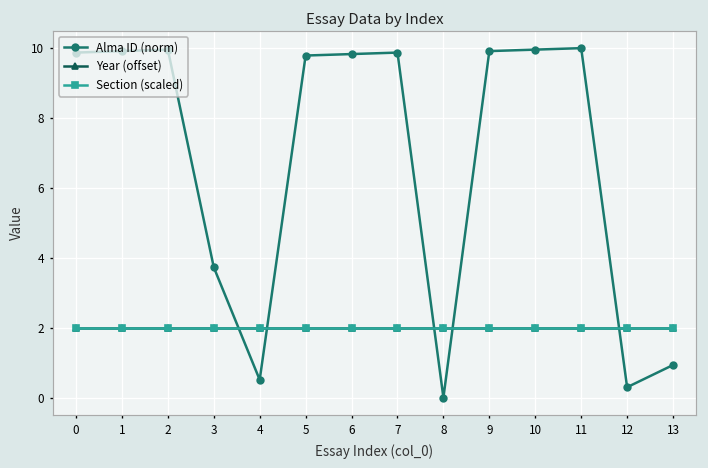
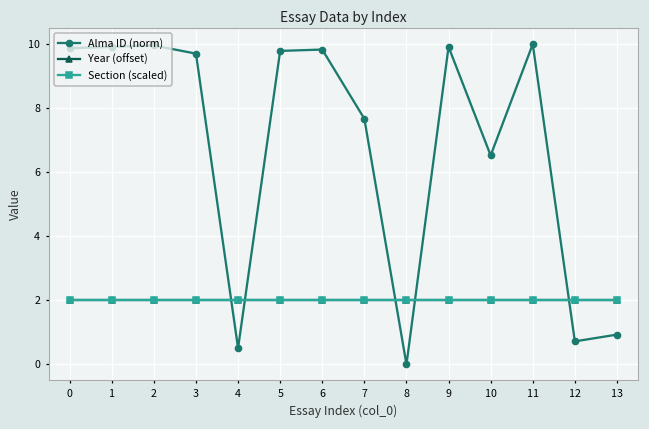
  {
    "Alma ID (norm)": {
-     "3": 3.7,
+     "3": 9.7,
      "4": 0.5,
      "5": 9.8,
      "6": 9.8,
-     "7": 9.9,
+     "7": 7.7,
      "8": 0.0,
      "9": 9.9,
-     "10": 10.0,
+     "10": 6.5,
      "11": 10.0,
-     "12": 0.3,
+     "12": 0.7,
      "13": 0.9
    },
    "Section (scaled)": {
      "0": 2.0,
      "1": 2.0,
      "2": 2.0,
      "3": 2.0,
      "4": 2.0,
      "5": 2.0,
      "6": 2.0,
      "7": 2.0,
      "8": 2.0,
      "9": 2.0,
      "10": 2.0,
      "11": 2.0,
      "12": 2.0,
      "13": 2.0
    }
  }
